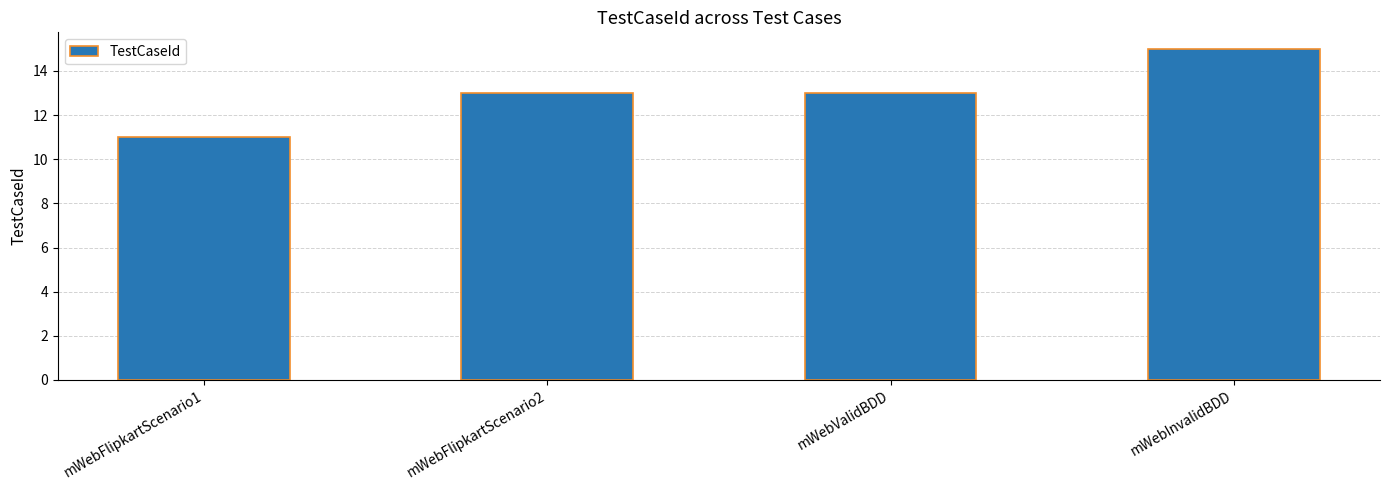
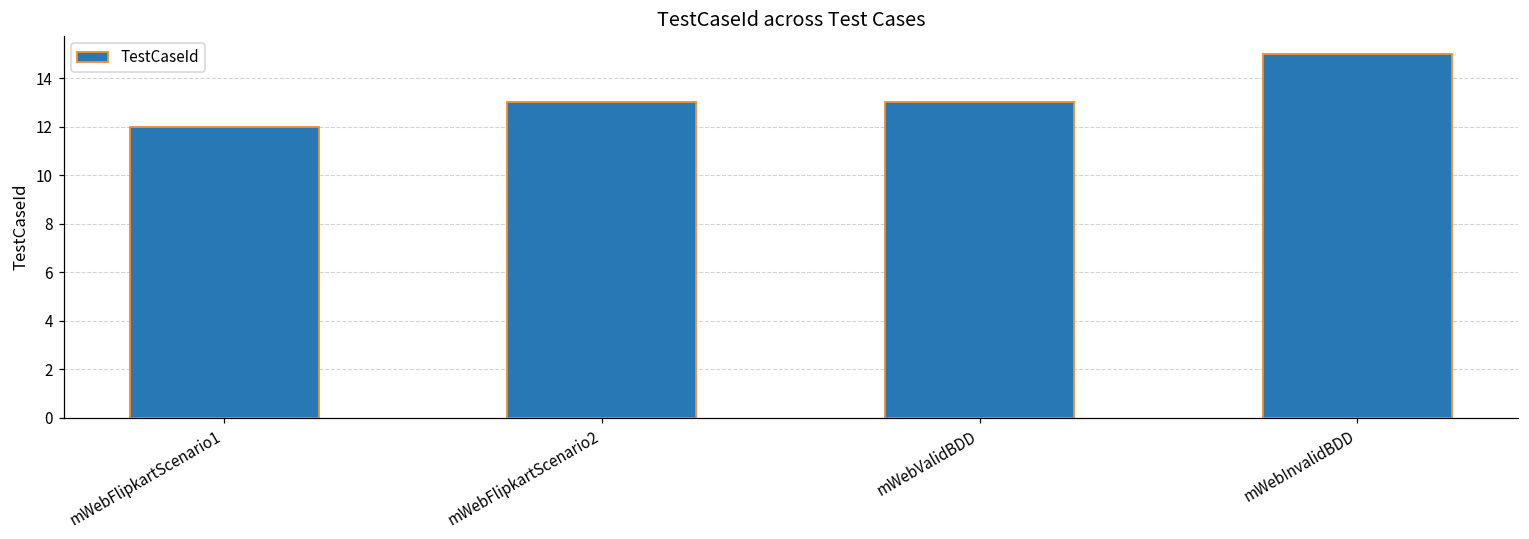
  {
-   "mWebFlipkartScenario1": 11,
+   "mWebFlipkartScenario1": 12,
    "mWebFlipkartScenario2": 13,
    "mWebValidBDD": 13,
    "mWebInvalidBDD": 15
  }
